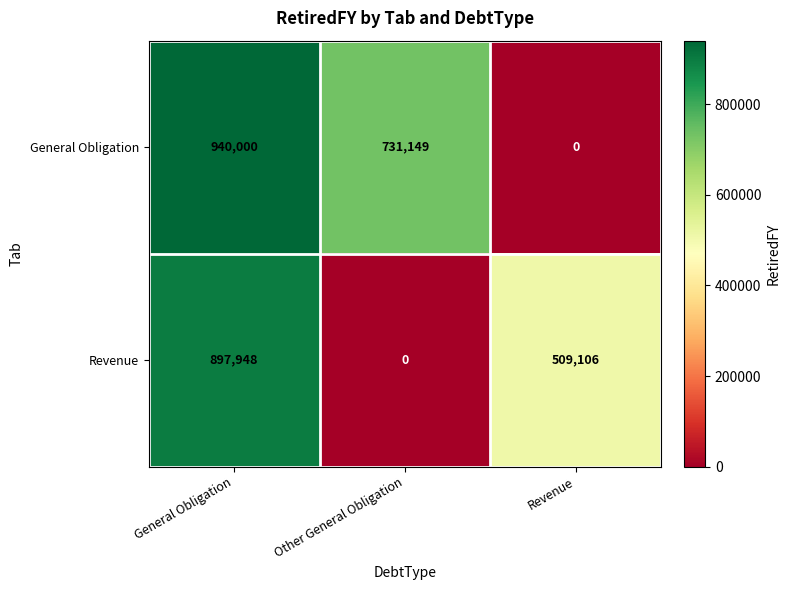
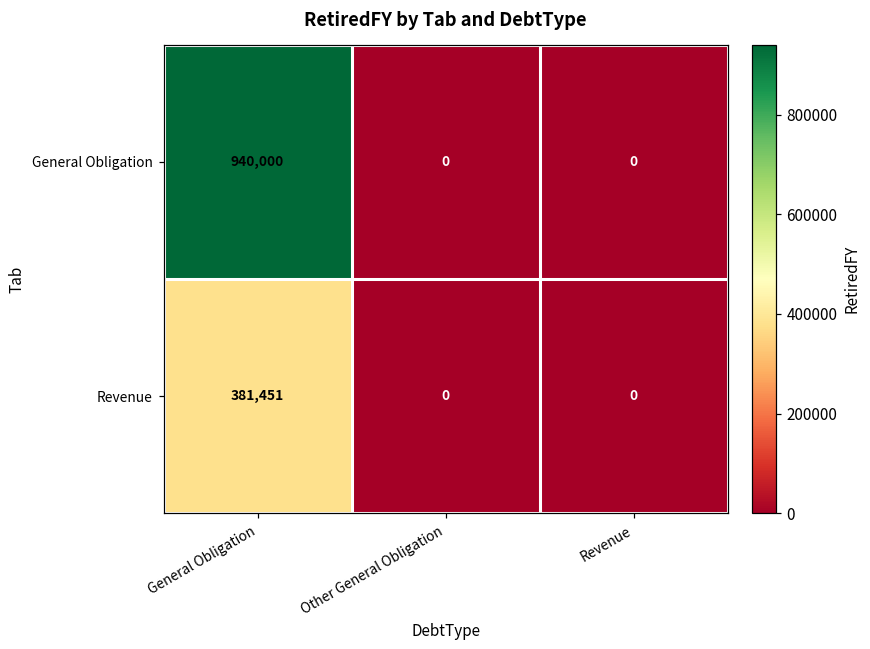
  {
    "General Obligation": {
      "General Obligation": "940,000",
-     "Other General Obligation": "731,149",
+     "Other General Obligation": "0",
      "Revenue": "0"
    },
    "Revenue": {
-     "General Obligation": "897,948",
+     "General Obligation": "381,451",
      "Other General Obligation": "0",
-     "Revenue": "509,106"
+     "Revenue": "0"
    }
  }
